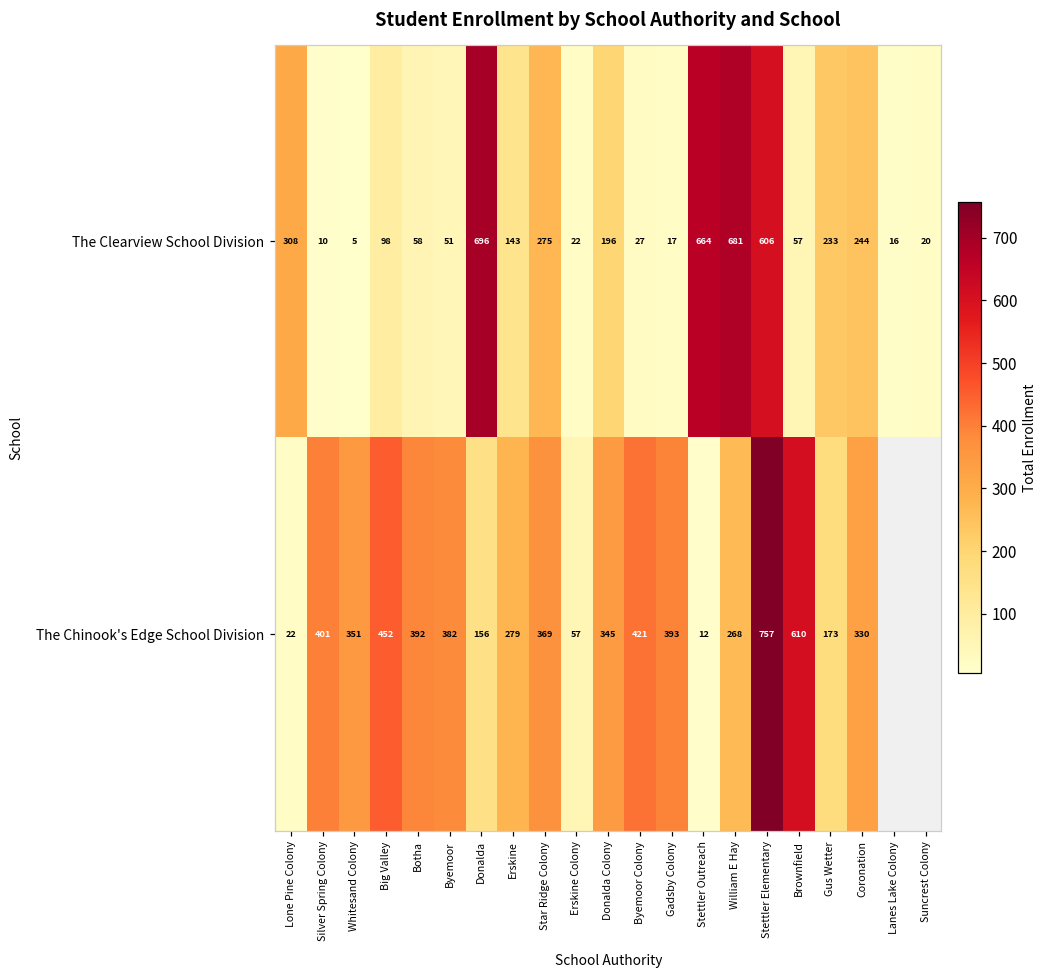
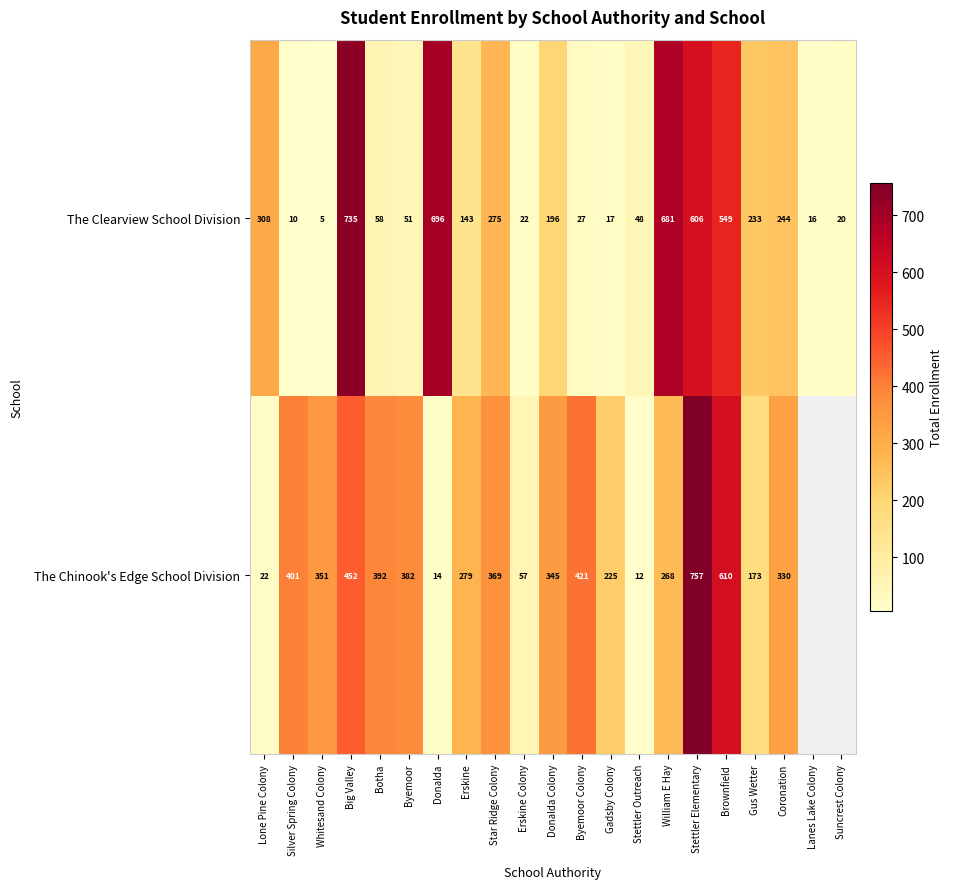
  {
    "The Clearview School Division": {
      "Lone Pine Colony": 308,
      "Silver Spring Colony": 10,
      "Whitesand Colony": 5,
-     "Big Valley": 98,
+     "Big Valley": 735,
      "Botha": 58,
      "Byemoor": 51,
      "Donalda": 696,
      "Erskine": 143,
      "Star Ridge Colony": 275,
      "Erskine Colony": 22,
      "Donalda Colony": 196,
      "Byemoor Colony": 27,
      "Gadsby Colony": 17,
-     "Stettler Outreach": 664,
+     "Stettler Outreach": 48,
      "William E Hay": 681,
      "Stettler Elementary": 606,
-     "Brownfield": 57,
+     "Brownfield": 549,
      "Gus Wetter": 233,
      "Coronation": 244,
      "Lanes Lake Colony": 16,
      "Suncrest Colony": 20
    },
    "The Chinook's Edge School Division": {
      "Lone Pine Colony": 22,
      "Silver Spring Colony": 401,
      "Whitesand Colony": 351,
      "Big Valley": 452,
      "Botha": 392,
      "Byemoor": 382,
-     "Donalda": 156,
+     "Donalda": 14,
      "Erskine": 279,
      "Star Ridge Colony": 369,
      "Erskine Colony": 57,
      "Donalda Colony": 345,
      "Byemoor Colony": 421,
-     "Gadsby Colony": 393,
+     "Gadsby Colony": 225,
      "Stettler Outreach": 12,
      "William E Hay": 268,
      "Stettler Elementary": 757,
      "Brownfield": 610,
      "Gus Wetter": 173,
      "Coronation": 330
    }
  }
